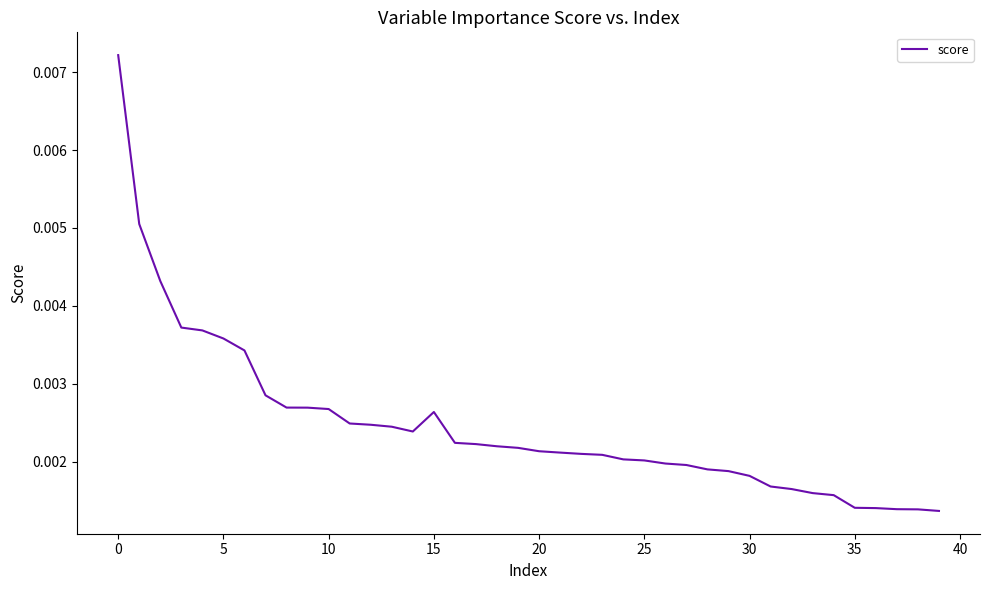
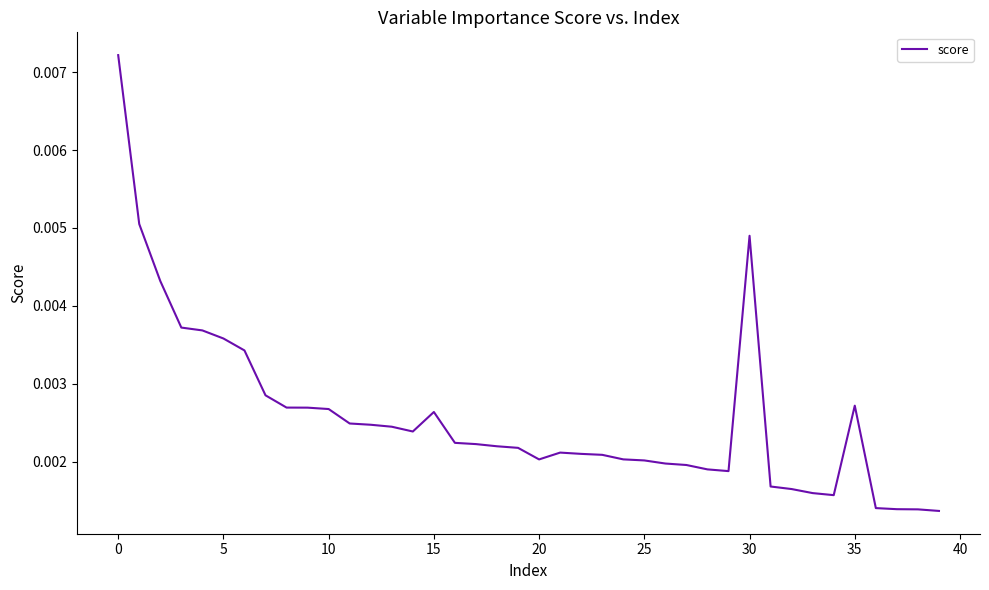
  {
    "0": 0.0072,
    "5": 0.0036,
    "10": 0.0027,
    "15": 0.0026,
-   "20": 0.0021,
+   "20": 0.0020,
    "25": 0.0020,
-   "30": 0.0018,
-   "35": 0.0014
+   "30": 0.0049,
+   "35": 0.0027
  }
